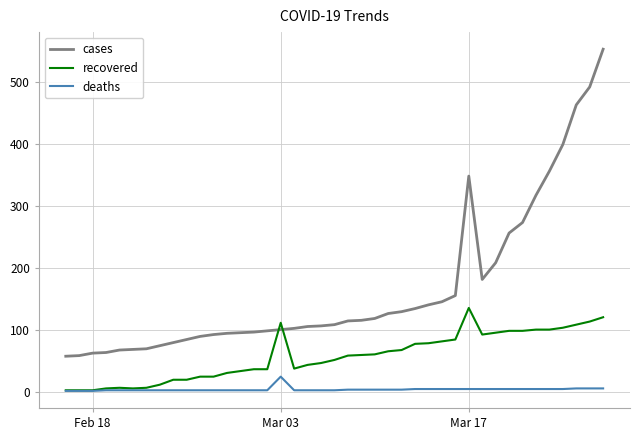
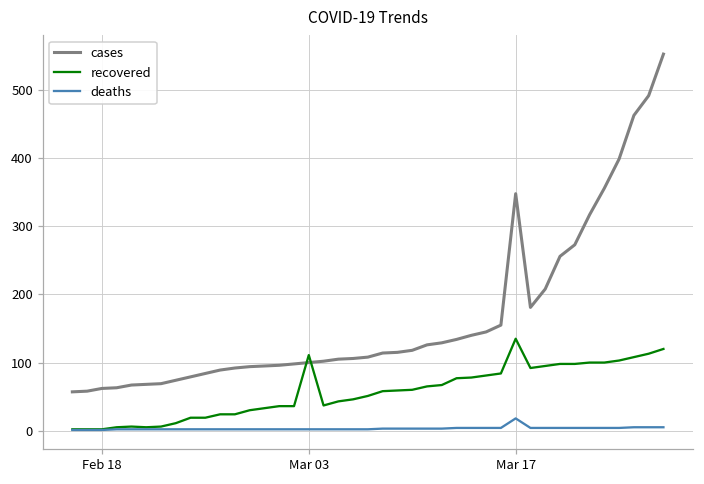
  {
    "cases": {
      "Feb 18": 60,
      "Mar 03": 100,
      "Mar 17": 350
    },
    "recovered": {
      "Mar 03": 110,
      "Mar 17": 140
    },
    "deaths": {
-     "Mar 03": 20,
-     "Mar 17": 0
+     "Mar 03": 0,
+     "Mar 17": 20
    }
  }
